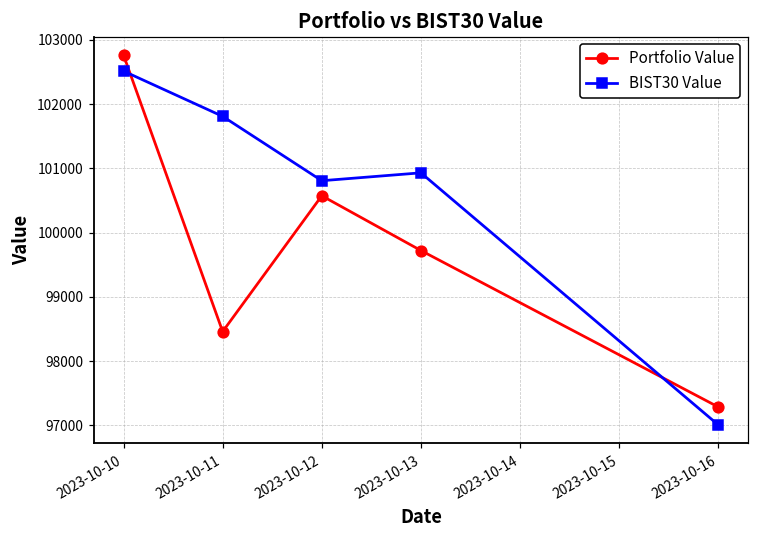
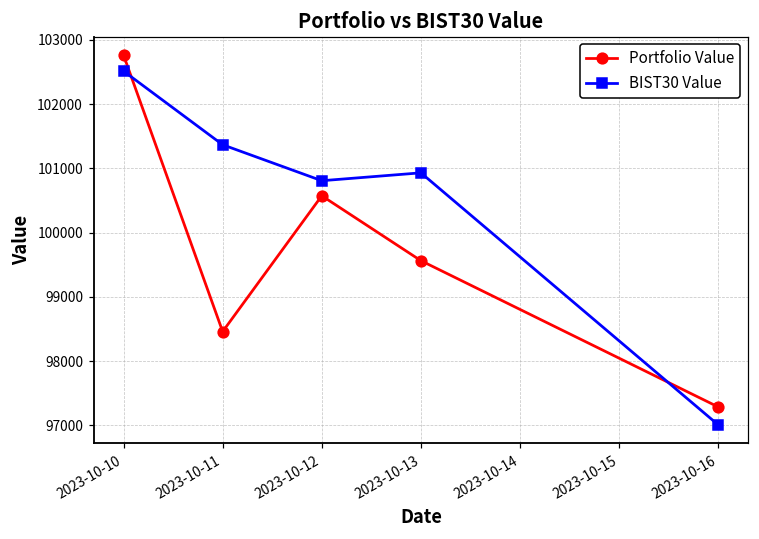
  {
    "Portfolio Value": {
      "2023-10-10": 102800,
      "2023-10-11": 98500,
      "2023-10-12": 100600,
-     "2023-10-13": 99700,
+     "2023-10-13": 99600,
      "2023-10-16": 97300
    },
    "BIST30 Value": {
      "2023-10-10": 102500,
-     "2023-10-11": 101800,
+     "2023-10-11": 101400,
      "2023-10-12": 100800,
      "2023-10-13": 100900,
      "2023-10-16": 97000
    }
  }
